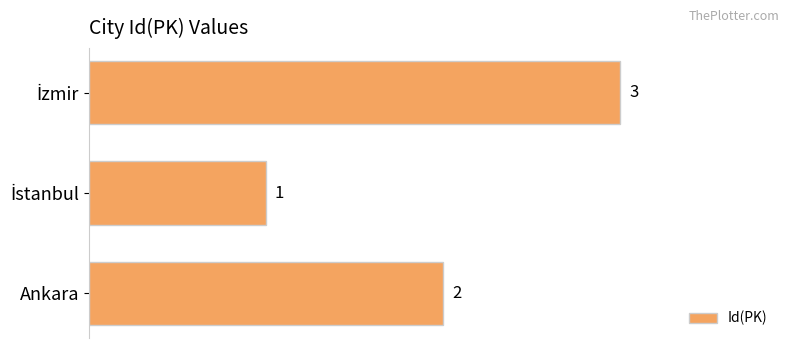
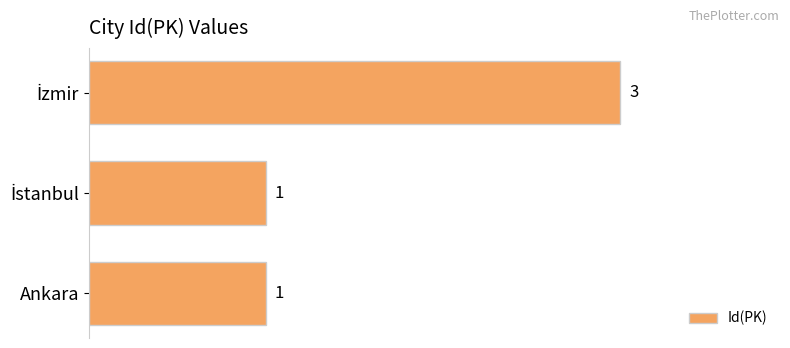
  {
    "İzmir": 3,
    "İstanbul": 1,
-   "Ankara": 2
+   "Ankara": 1
  }
